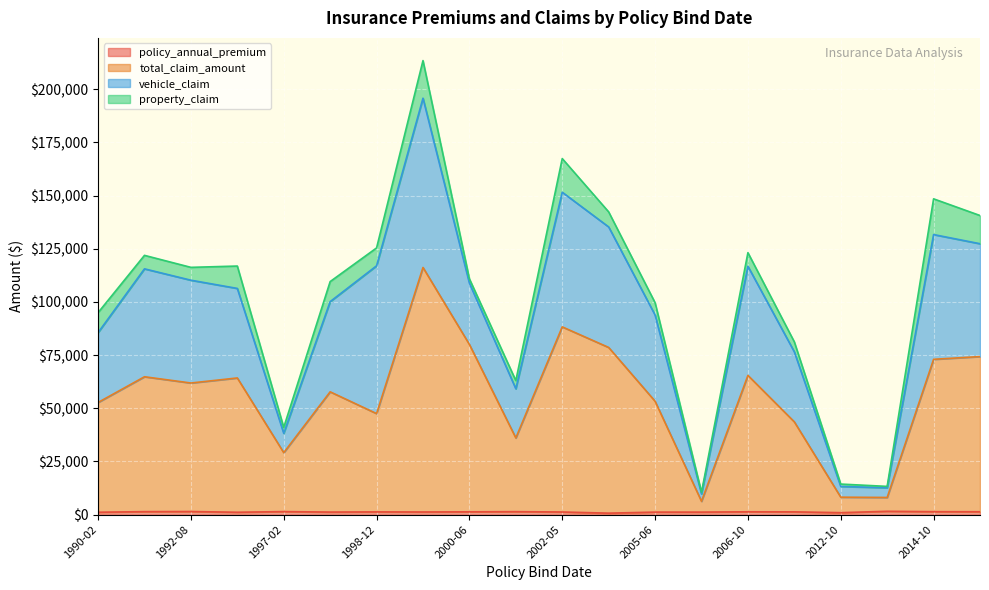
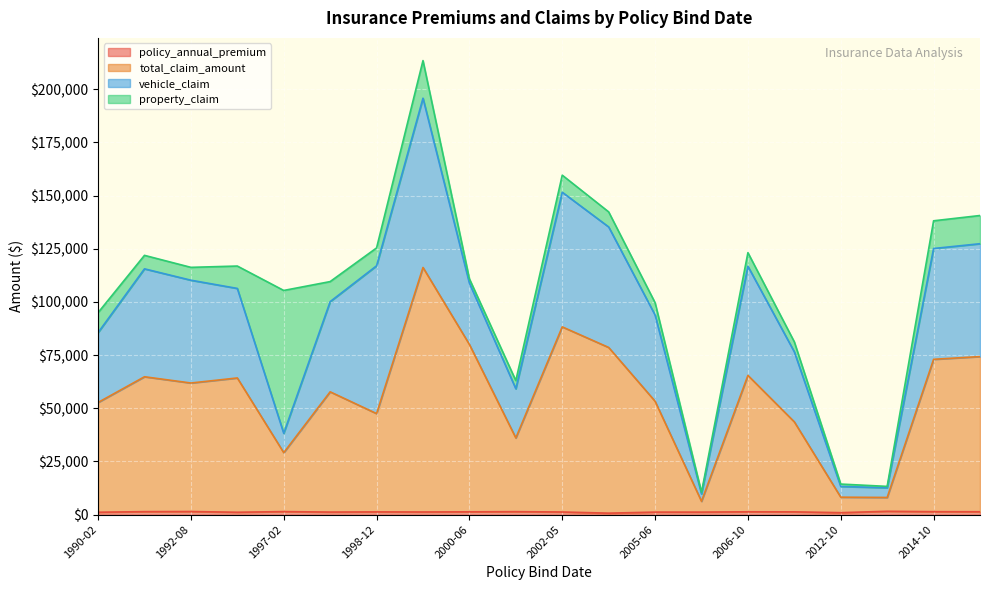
  {
    "vehicle_claim": {
      "1997-02": "$9,000",
      "1998-12": "$69,000",
      "2000-06": "$29,000",
      "2002-05": "$63,000",
      "2005-06": "$41,000",
-     "2014-10": "$59,000"
+     "2014-10": "$52,000"
    },
    "property_claim": {
-     "1997-02": "$3,000",
+     "1997-02": "$67,000",
      "1998-12": "$8,000",
      "2000-06": "$2,000",
-     "2002-05": "$16,000",
+     "2002-05": "$8,000",
      "2005-06": "$6,000",
-     "2014-10": "$17,000"
+     "2014-10": "$13,000"
    }
  }
